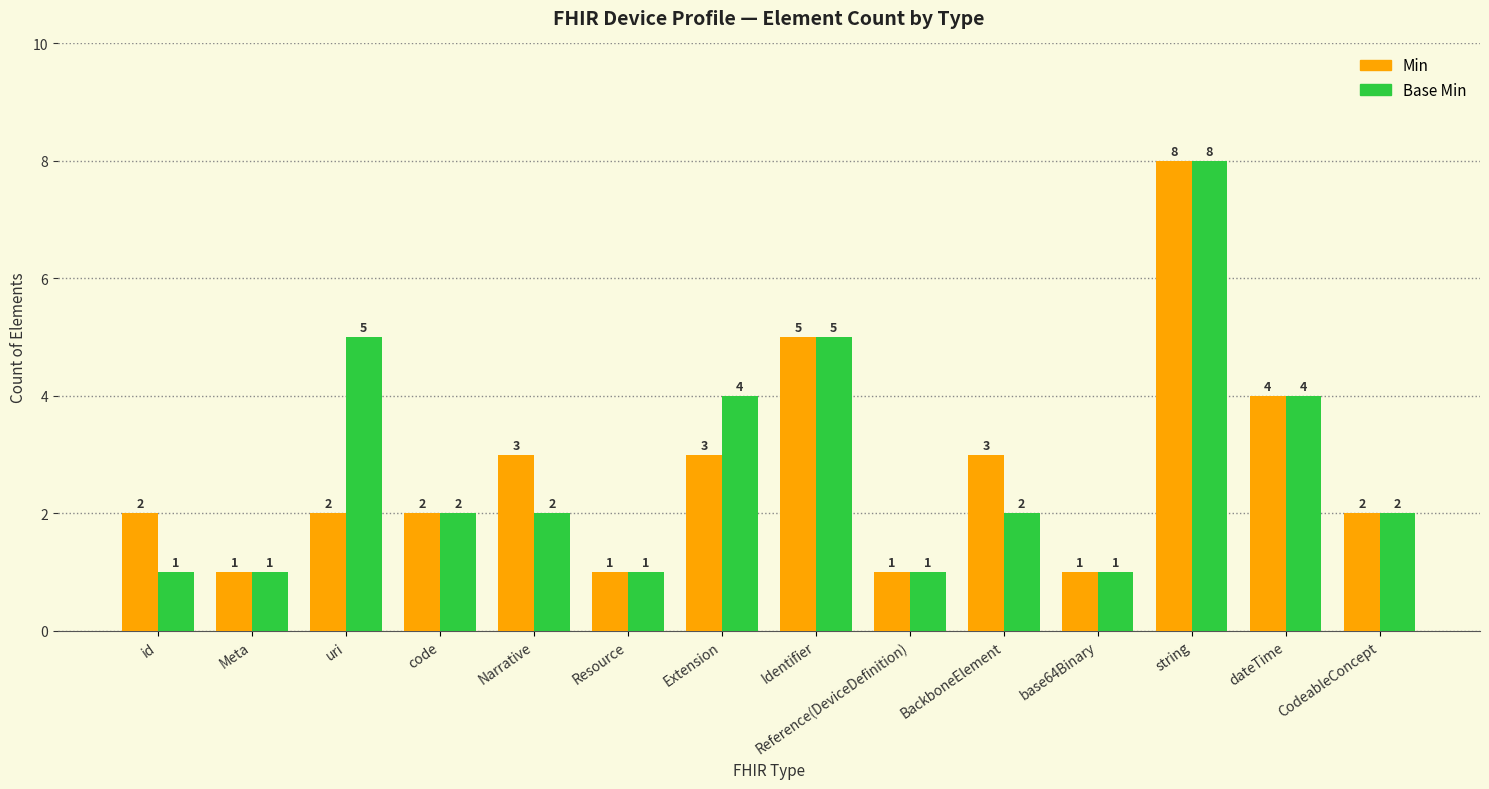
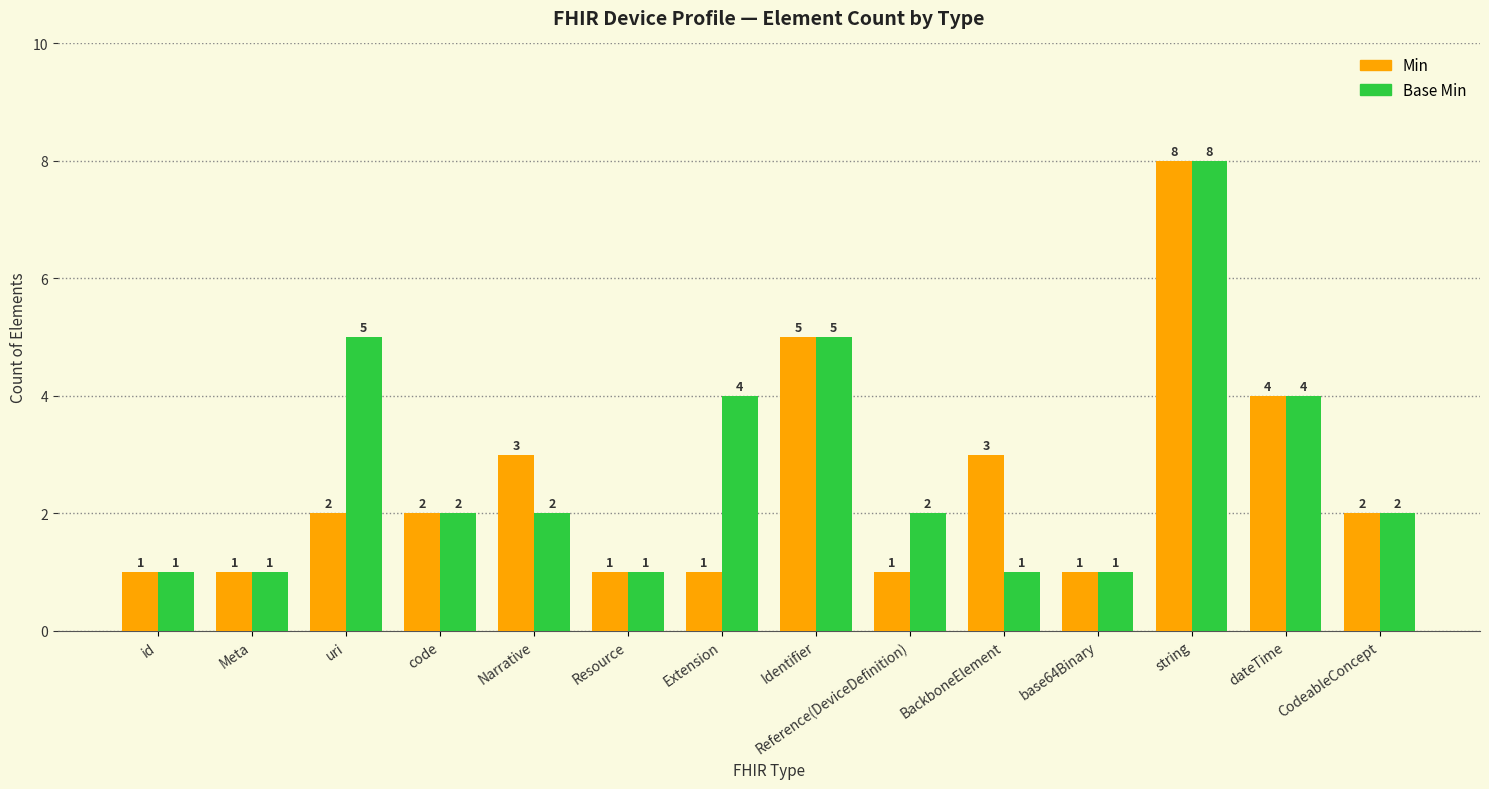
  {
    "Min": {
-     "id": 2,
+     "id": 1,
      "Meta": 1,
      "uri": 2,
      "code": 2,
      "Narrative": 3,
      "Resource": 1,
-     "Extension": 3,
+     "Extension": 1,
      "Identifier": 5,
      "Reference(DeviceDefinition)": 1,
      "BackboneElement": 3,
      "base64Binary": 1,
      "string": 8,
      "dateTime": 4,
      "CodeableConcept": 2
    },
    "Base Min": {
      "id": 1,
      "Meta": 1,
      "uri": 5,
      "code": 2,
      "Narrative": 2,
      "Resource": 1,
      "Extension": 4,
      "Identifier": 5,
-     "Reference(DeviceDefinition)": 1,
-     "BackboneElement": 2,
+     "Reference(DeviceDefinition)": 2,
+     "BackboneElement": 1,
      "base64Binary": 1,
      "string": 8,
      "dateTime": 4,
      "CodeableConcept": 2
    }
  }
